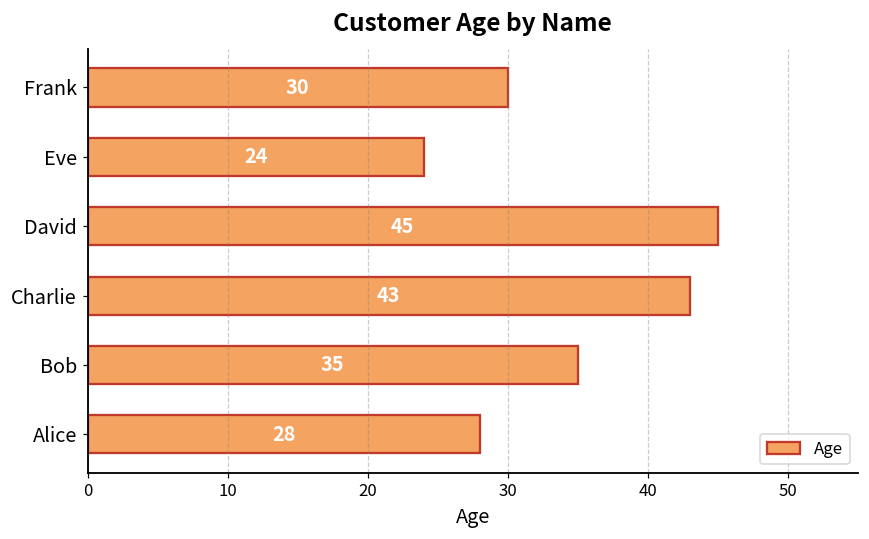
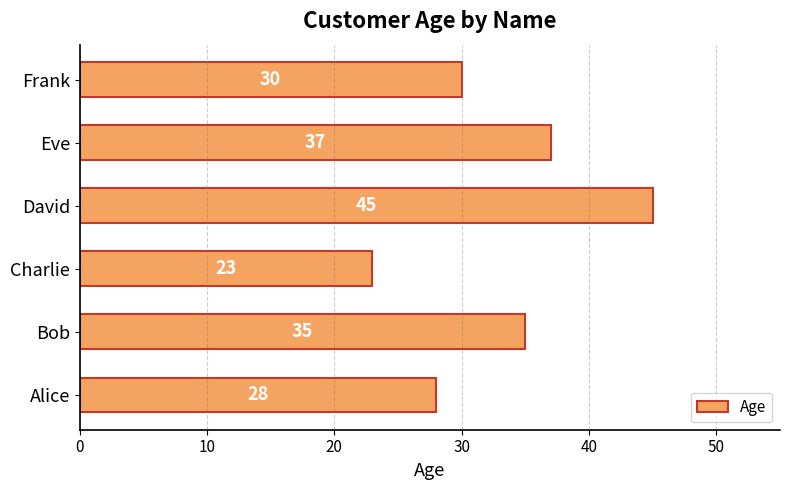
  {
    "Frank": 30,
-   "Eve": 24,
+   "Eve": 37,
    "David": 45,
-   "Charlie": 43,
+   "Charlie": 23,
    "Bob": 35,
    "Alice": 28
  }
